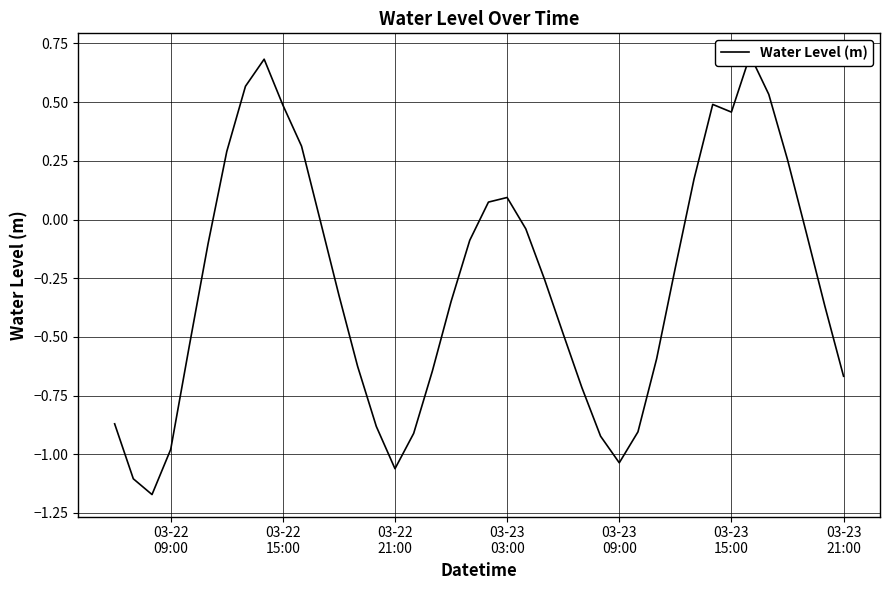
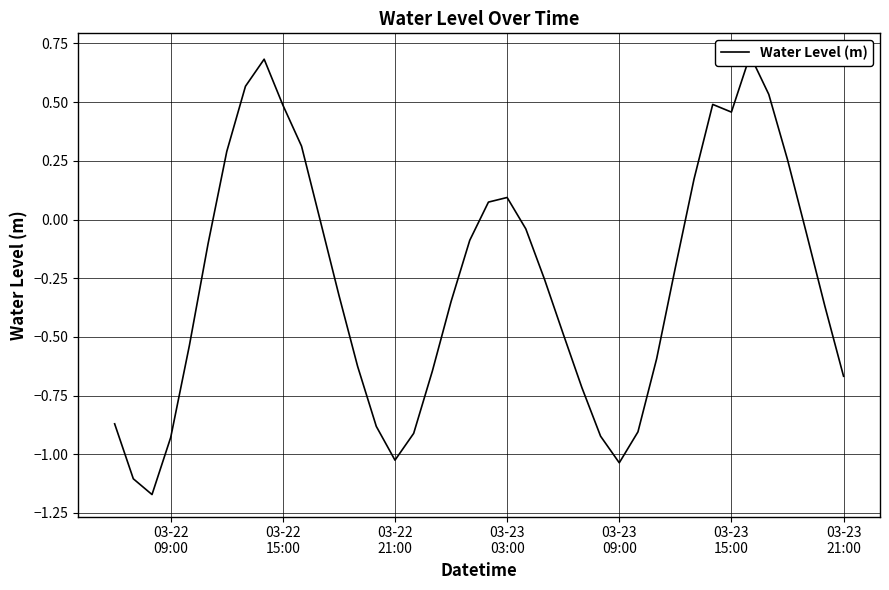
  {
-   "03-22 09:00": -0.98,
+   "03-22 09:00": -0.93,
    "03-22 15:00": 0.49,
-   "03-22 21:00": -1.06,
+   "03-22 21:00": -1.03,
    "03-23 03:00": 0.09,
    "03-23 09:00": -1.04,
    "03-23 15:00": 0.46,
    "03-23 21:00": -0.67
  }
